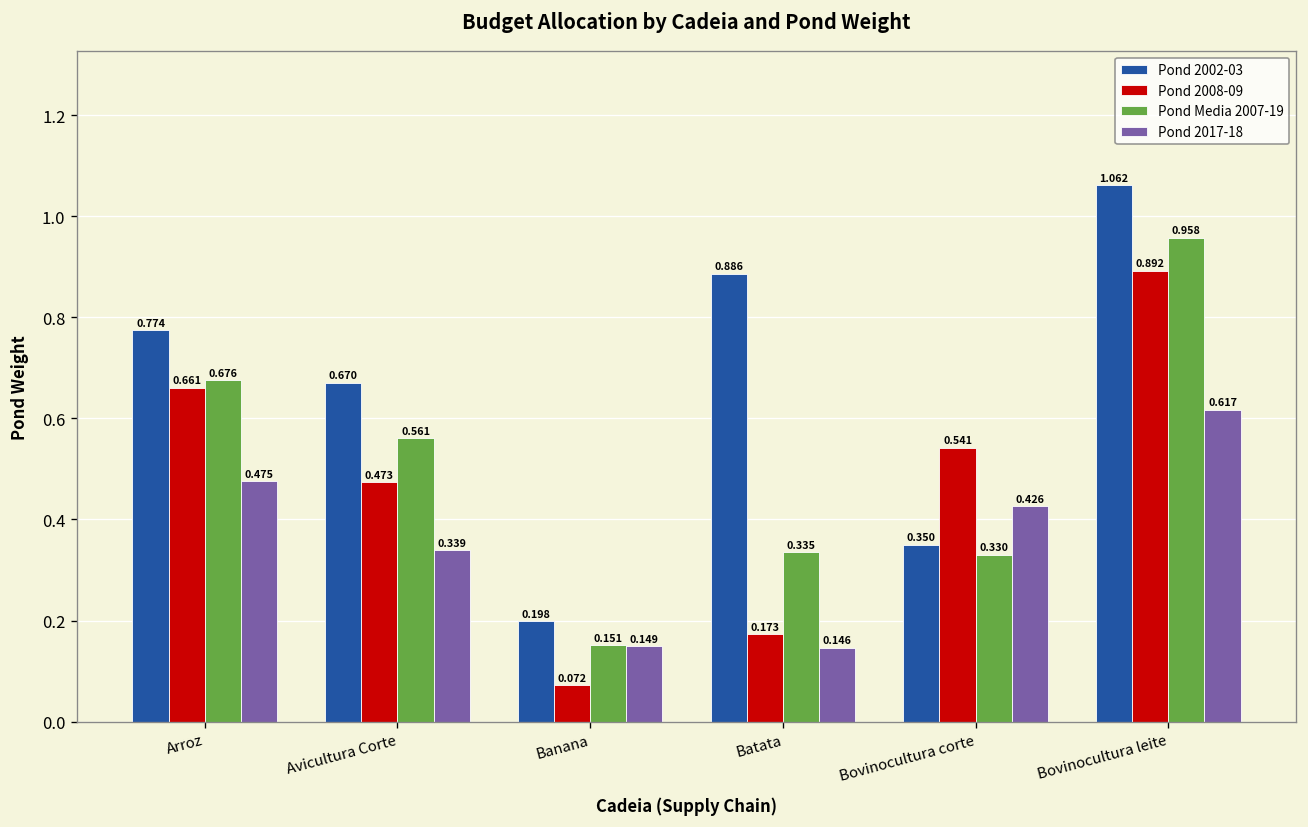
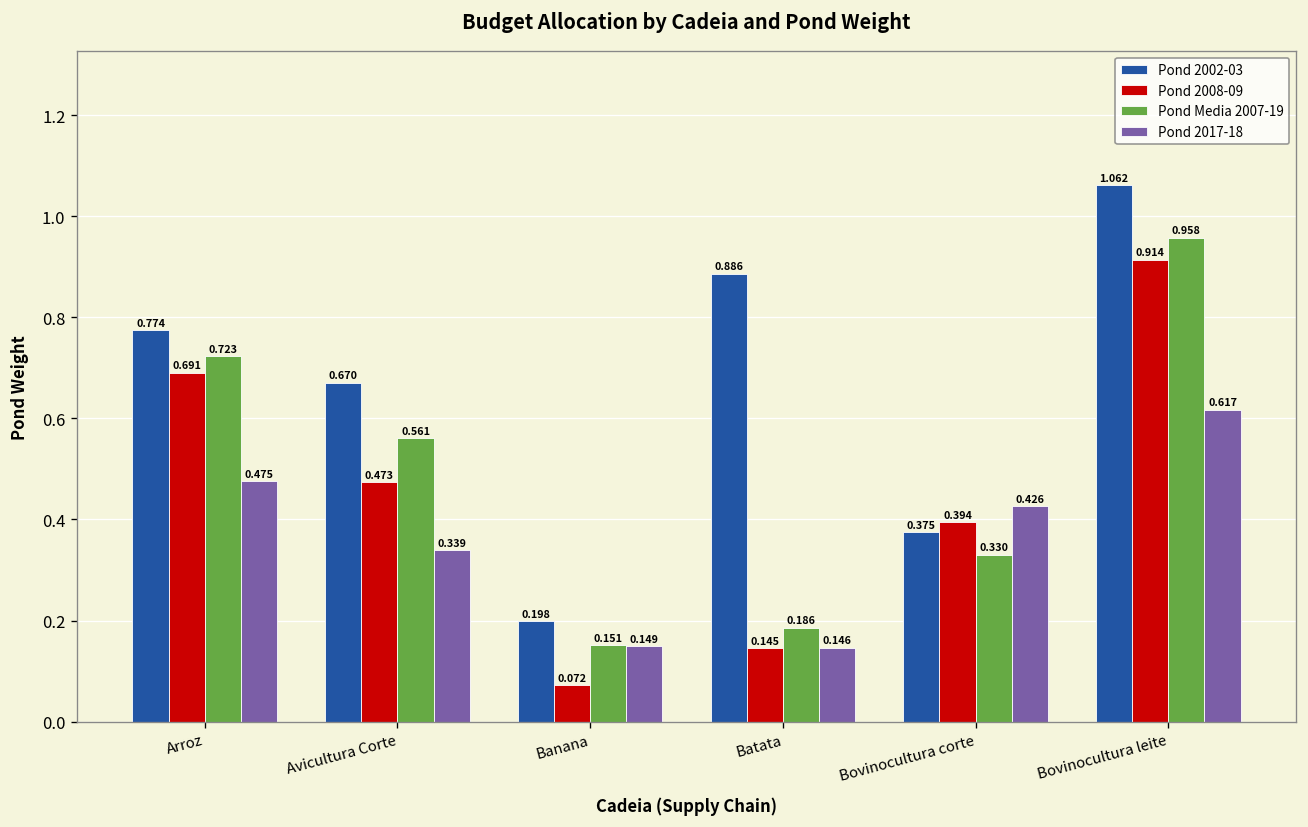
  {
    "Pond 2002-03": {
      "Arroz": 0.774,
      "Avicultura Corte": 0.670,
      "Banana": 0.198,
      "Batata": 0.886,
-     "Bovinocultura corte": 0.350,
+     "Bovinocultura corte": 0.375,
      "Bovinocultura leite": 1.062
    },
    "Pond 2008-09": {
-     "Arroz": 0.661,
+     "Arroz": 0.691,
      "Avicultura Corte": 0.473,
      "Banana": 0.072,
-     "Batata": 0.173,
-     "Bovinocultura corte": 0.541,
-     "Bovinocultura leite": 0.892
+     "Batata": 0.145,
+     "Bovinocultura corte": 0.394,
+     "Bovinocultura leite": 0.914
    },
    "Pond Media 2007-19": {
-     "Arroz": 0.676,
+     "Arroz": 0.723,
      "Avicultura Corte": 0.561,
      "Banana": 0.151,
-     "Batata": 0.335,
+     "Batata": 0.186,
      "Bovinocultura corte": 0.330,
      "Bovinocultura leite": 0.958
    },
    "Pond 2017-18": {
      "Arroz": 0.475,
      "Avicultura Corte": 0.339,
      "Banana": 0.149,
      "Batata": 0.146,
      "Bovinocultura corte": 0.426,
      "Bovinocultura leite": 0.617
    }
  }
